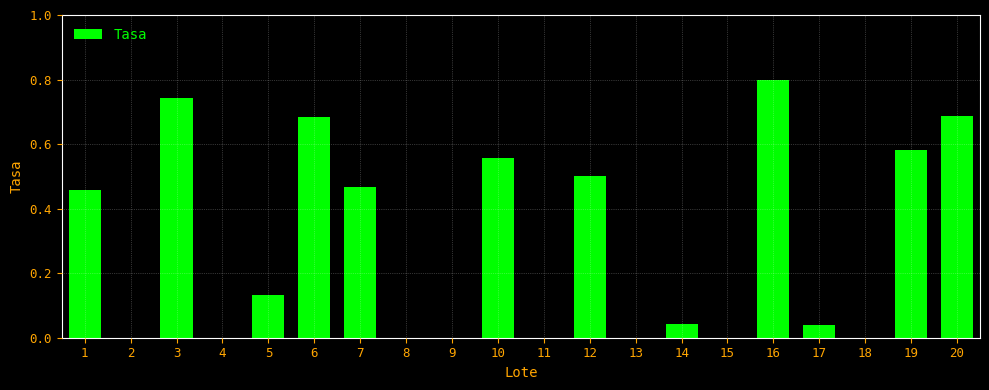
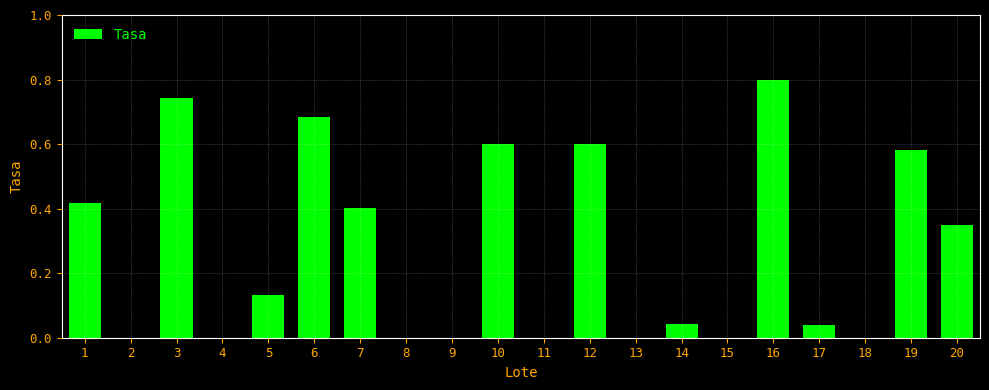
  {
-   "1": 0.46,
+   "1": 0.42,
    "2": 0.00,
    "3": 0.74,
    "4": 0.00,
    "5": 0.13,
    "6": 0.68,
-   "7": 0.47,
+   "7": 0.40,
    "8": 0.00,
    "9": 0.00,
-   "10": 0.56,
+   "10": 0.60,
    "11": 0.00,
-   "12": 0.5,
+   "12": 0.6,
    "13": 0.00,
    "14": 0.04,
    "15": 0.00,
    "16": 0.80,
    "17": 0.04,
    "18": 0.00,
    "19": 0.58,
-   "20": 0.69
+   "20": 0.35
  }
